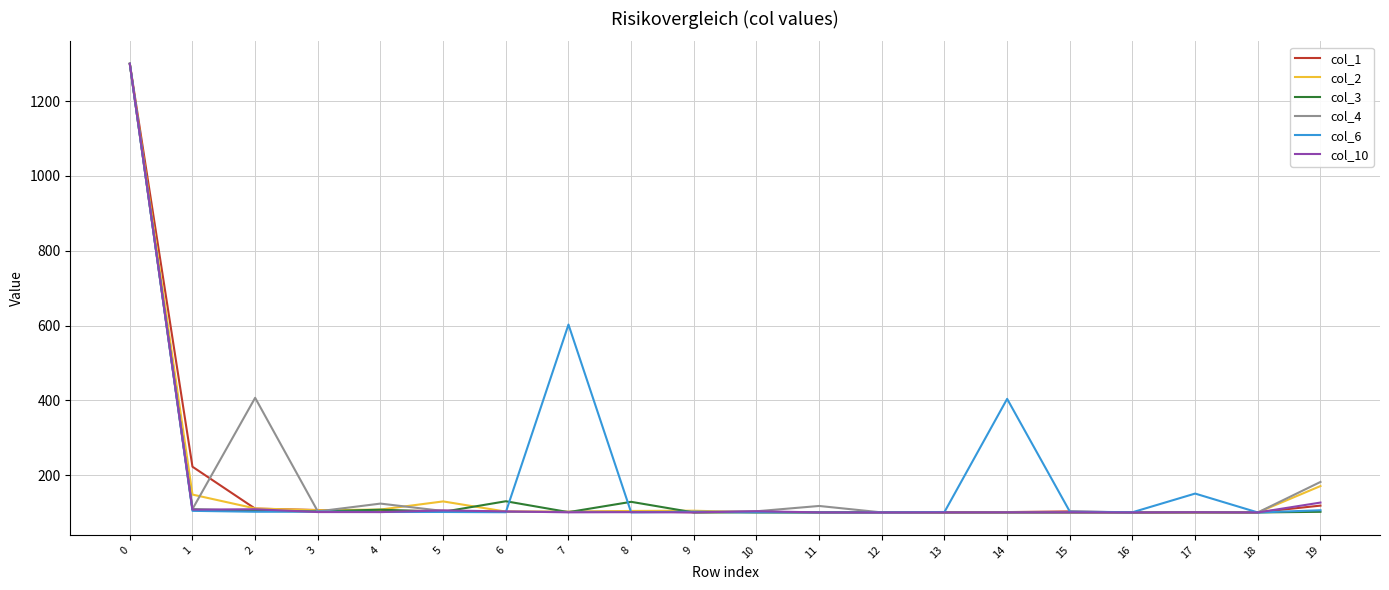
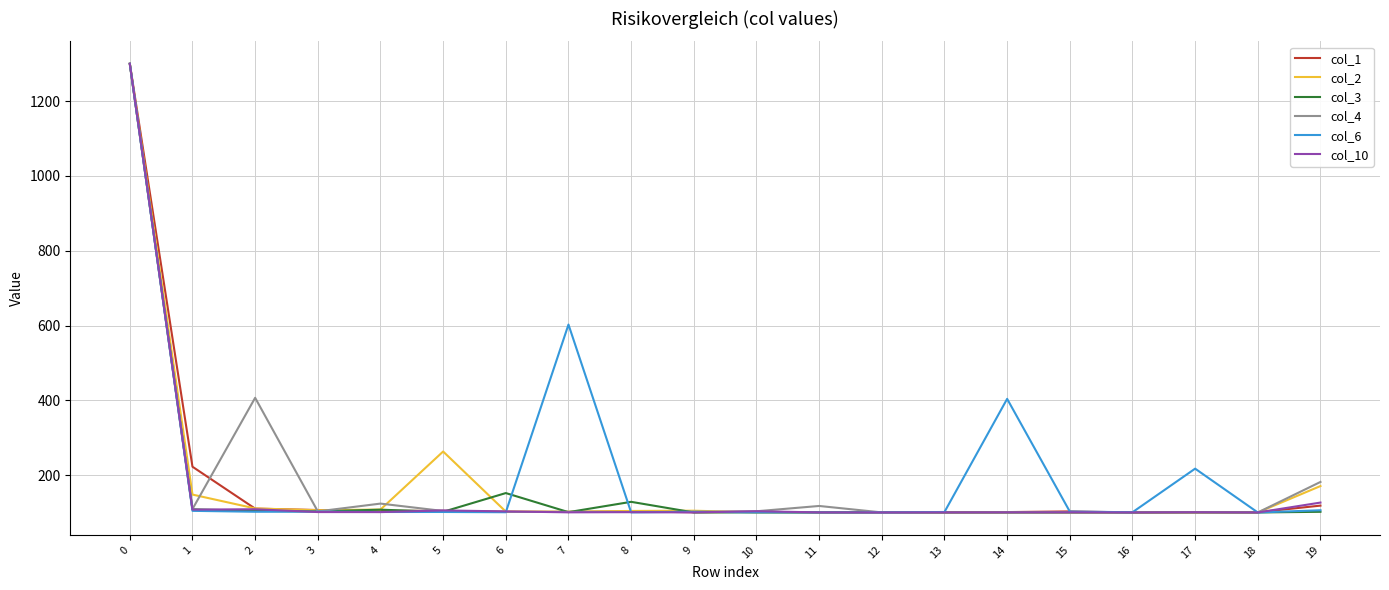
  {
    "col_1": {
      "1": 220,
      "19": 120
    },
    "col_2": {
      "1": 150,
-     "5": 130,
+     "5": 260,
      "19": 170
    },
    "col_3": {
-     "6": 130,
+     "6": 150,
      "8": 130
    },
    "col_4": {
      "2": 410,
      "4": 120,
      "11": 120,
      "19": 180
    },
    "col_6": {
      "7": 600,
      "14": 400,
-     "17": 150
+     "17": 220
    },
    "col_10": {
      "19": 130
    }
  }
